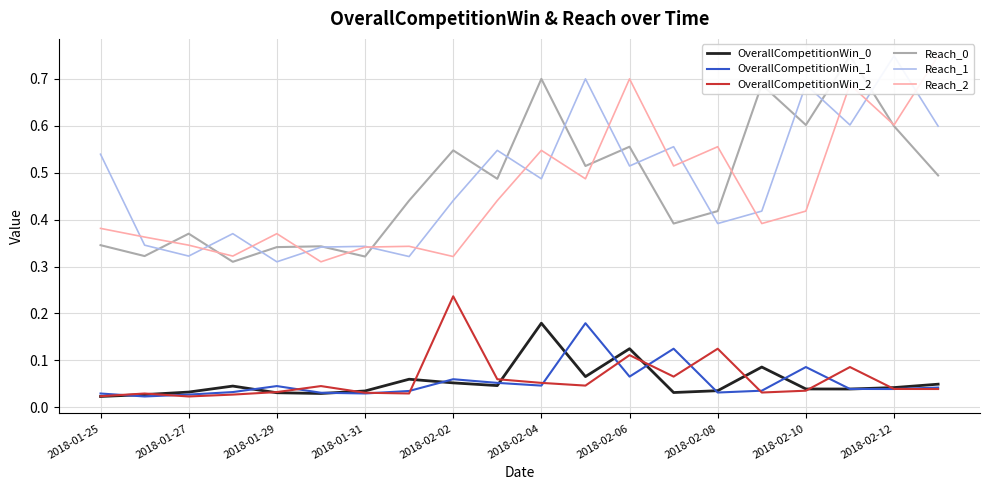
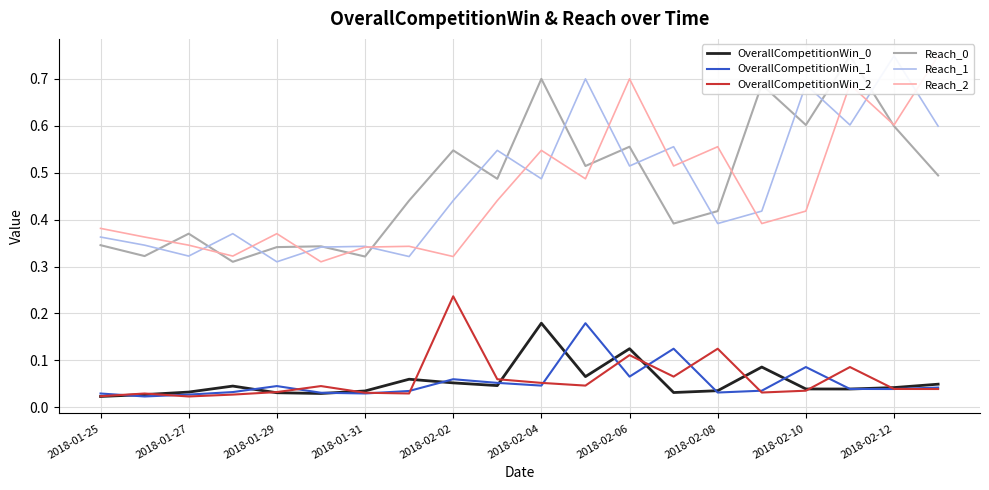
  {
    "OverallCompetitionWin_0": {
      "2018-02-02": 0.05,
      "2018-02-04": 0.18,
      "2018-02-06": 0.12
    },
    "OverallCompetitionWin_1": {
      "2018-01-25": 0.03,
      "2018-01-29": 0.05,
      "2018-02-02": 0.06,
      "2018-02-04": 0.05,
      "2018-02-06": 0.07,
      "2018-02-10": 0.09
    },
    "OverallCompetitionWin_2": {
      "2018-02-02": 0.24,
      "2018-02-04": 0.05,
      "2018-02-06": 0.11,
      "2018-02-08": 0.12
    },
    "Reach_0": {
      "2018-01-25": 0.35,
      "2018-01-27": 0.37,
      "2018-01-29": 0.34,
      "2018-01-31": 0.32,
      "2018-02-02": 0.55,
      "2018-02-04": 0.70,
      "2018-02-06": 0.56,
      "2018-02-08": 0.42,
      "2018-02-10": 0.60
    },
    "Reach_1": {
-     "2018-01-25": 0.54,
+     "2018-01-25": 0.36,
      "2018-01-27": 0.32,
      "2018-01-29": 0.31,
      "2018-02-02": 0.44,
      "2018-02-04": 0.49,
      "2018-02-06": 0.51,
      "2018-02-08": 0.39
    },
    "Reach_2": {
      "2018-01-25": 0.38,
      "2018-01-27": 0.35,
      "2018-01-29": 0.37,
      "2018-02-02": 0.32,
      "2018-02-04": 0.55,
      "2018-02-06": 0.70,
      "2018-02-08": 0.56,
      "2018-02-10": 0.42
    }
  }
